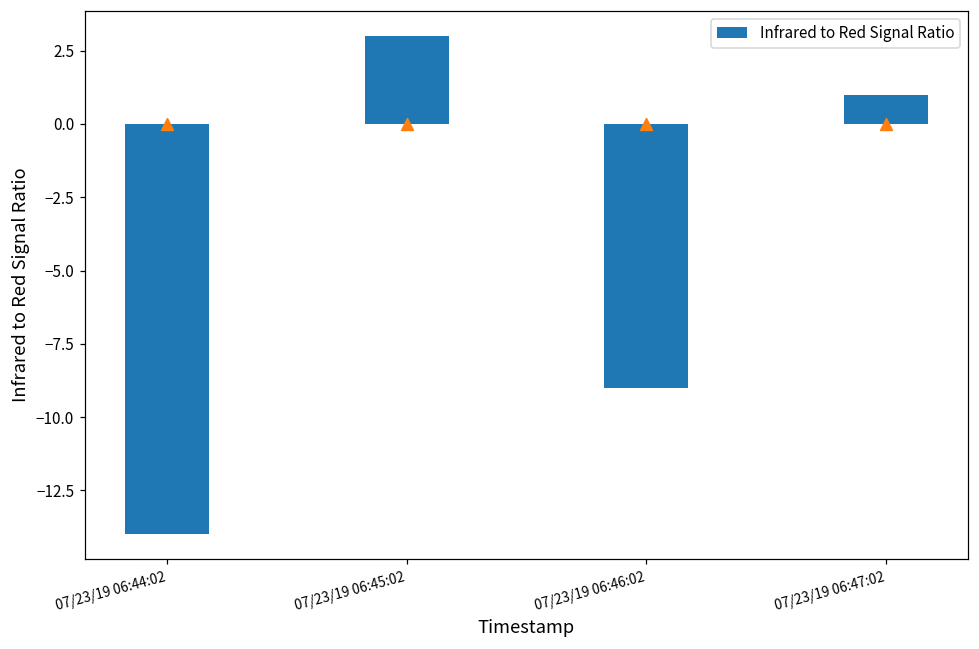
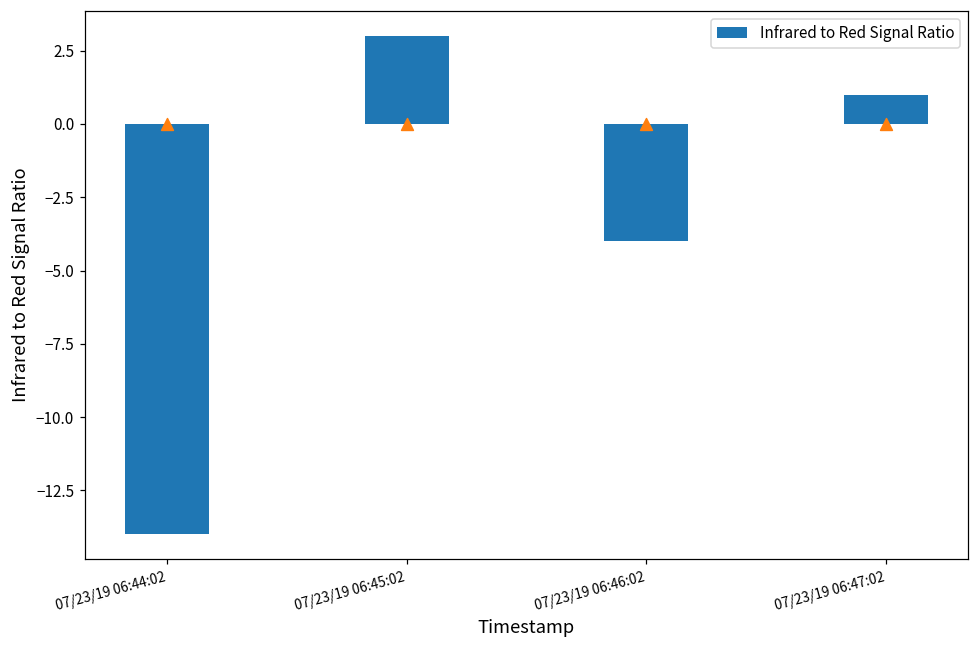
  {
    "Infrared to Red Signal Ratio": {
      "07/23/19 06:44:02": -14,
      "07/23/19 06:45:02": 3,
-     "07/23/19 06:46:02": -9,
+     "07/23/19 06:46:02": -4,
      "07/23/19 06:47:02": 1
    }
  }
